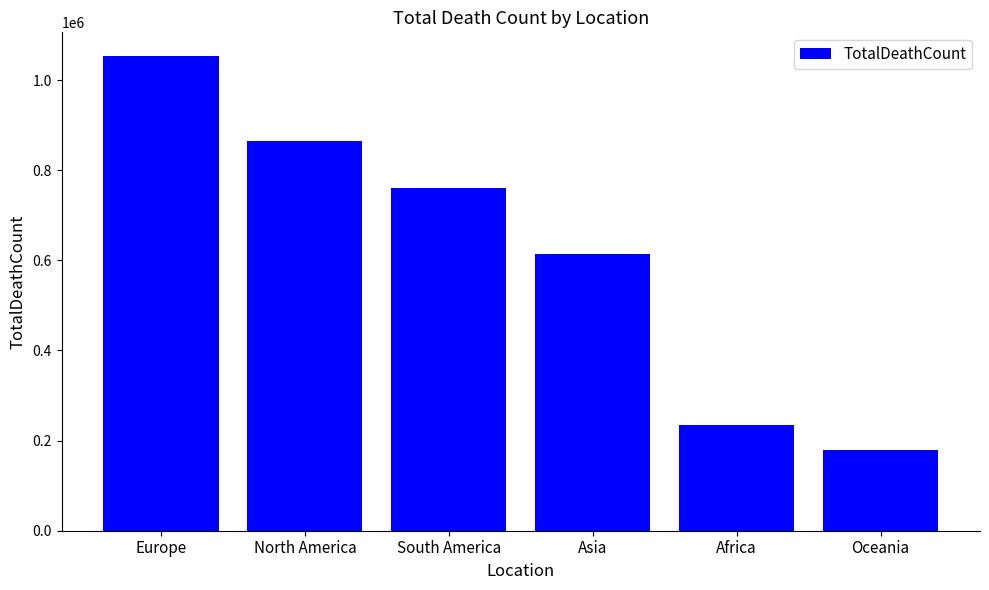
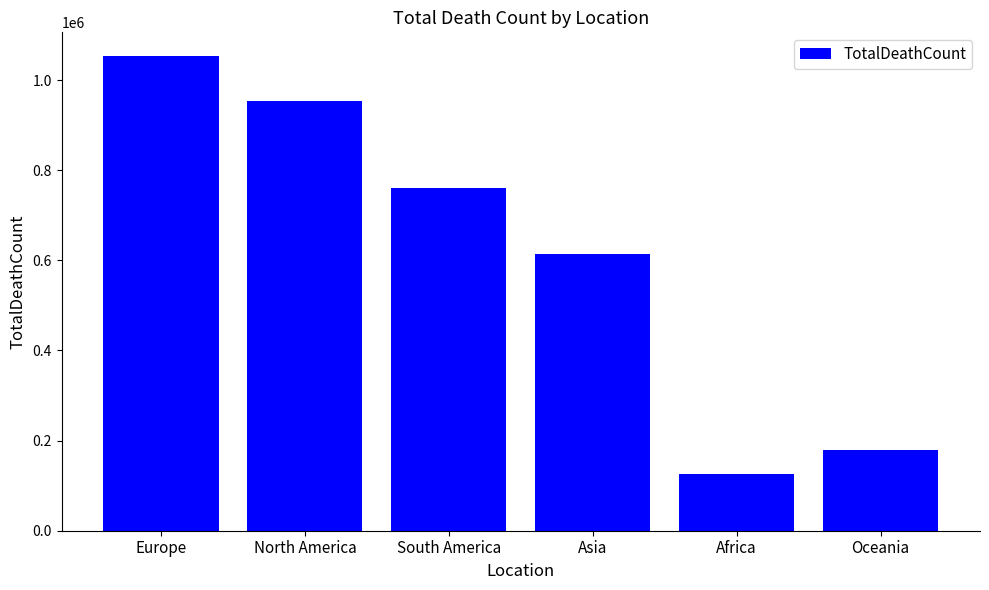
  {
    "Europe": 1050000,
-   "North America": 860000,
+   "North America": 950000,
    "South America": 760000,
    "Asia": 610000,
-   "Africa": 240000,
+   "Africa": 130000,
    "Oceania": 180000
  }
